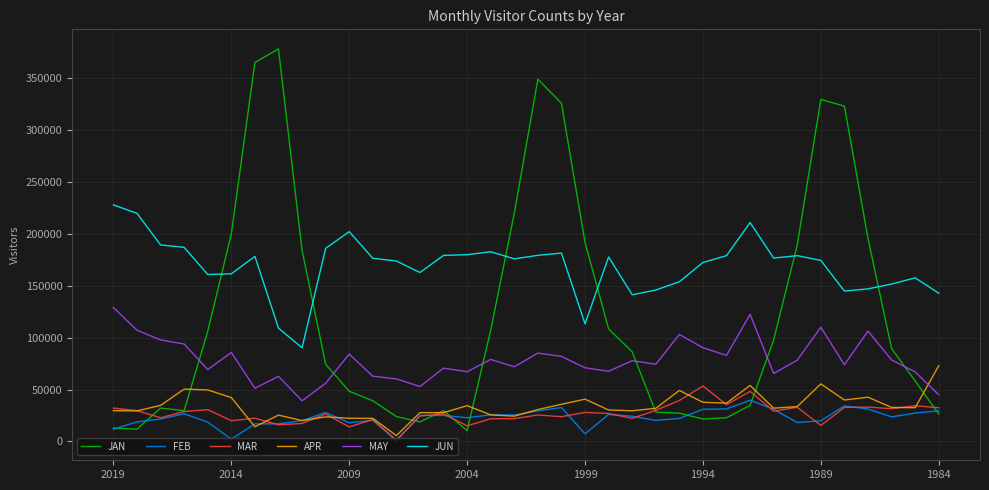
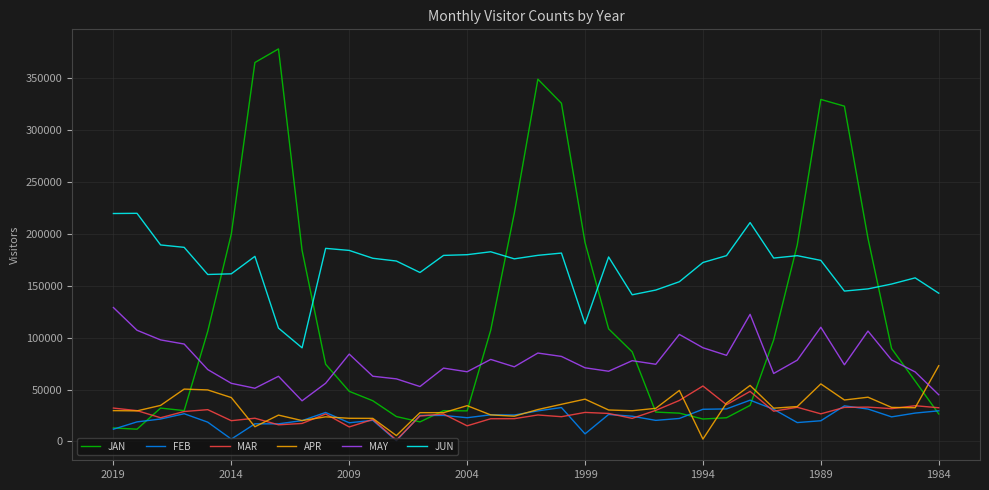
  {
    "JAN": {
      "2014": 200000,
      "2009": 48000,
-     "2004": 10000,
+     "2004": 29000,
      "1999": 192000,
      "1994": 22000,
      "1989": 330000,
      "1984": 26000
    },
    "FEB": {
      "2009": 18000,
      "2004": 23000,
      "1999": 7000,
      "1994": 31000,
      "1989": 20000,
      "1984": 29000
    },
    "MAR": {
      "2014": 20000,
      "2009": 14000,
      "2004": 15000,
      "1999": 28000,
      "1994": 53000,
-     "1989": 15000,
+     "1989": 27000,
      "1984": 32000
    },
    "APR": {
      "2014": 42000,
      "2009": 22000,
      "2004": 34000,
      "1999": 41000,
-     "1994": 38000,
+     "1994": 2000,
      "1989": 55000,
      "1984": 73000
    },
    "MAY": {
      "2019": 129000,
-     "2014": 86000,
+     "2014": 56000,
      "2009": 84000,
      "2004": 67000,
      "1999": 71000,
      "1994": 90000,
      "1989": 110000,
      "1984": 45000
    },
    "JUN": {
-     "2019": 228000,
+     "2019": 220000,
      "2014": 162000,
-     "2009": 202000,
+     "2009": 184000,
      "2004": 180000,
      "1999": 113000,
      "1994": 172000,
      "1989": 174000,
      "1984": 143000
    }
  }
